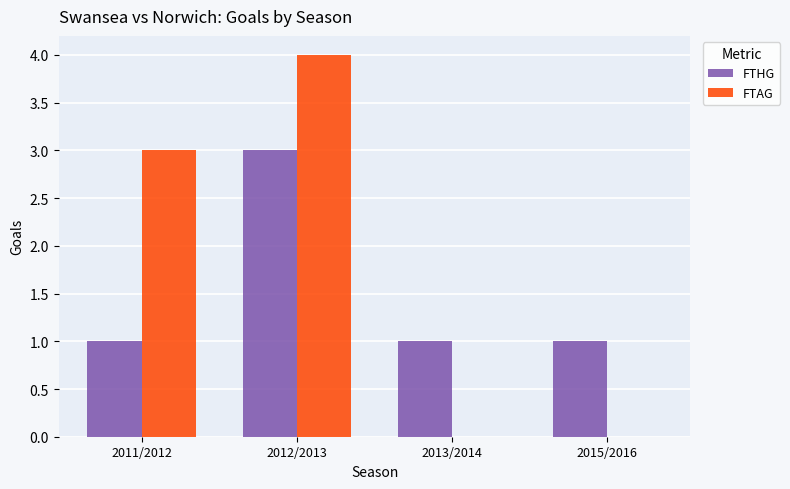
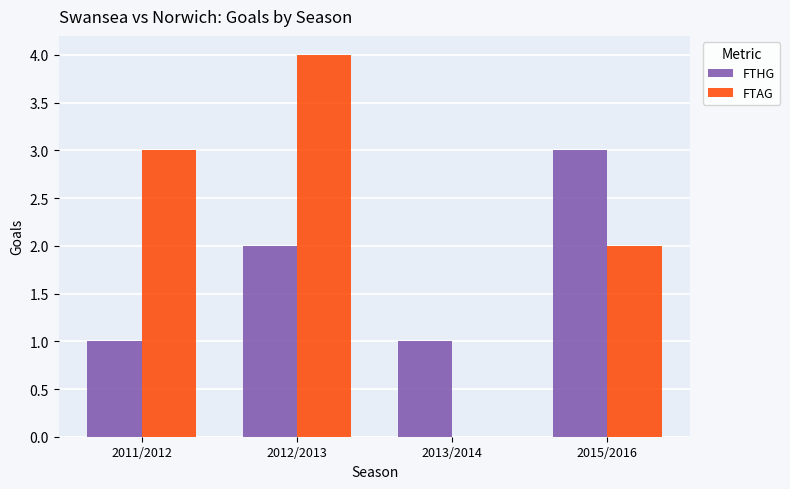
  {
    "FTHG": {
      "2011/2012": 1,
-     "2012/2013": 3,
+     "2012/2013": 2,
      "2013/2014": 1,
-     "2015/2016": 1
+     "2015/2016": 3
    },
    "FTAG": {
      "2011/2012": 3,
      "2012/2013": 4,
      "2013/2014": 0,
-     "2015/2016": 0
+     "2015/2016": 2
    }
  }
